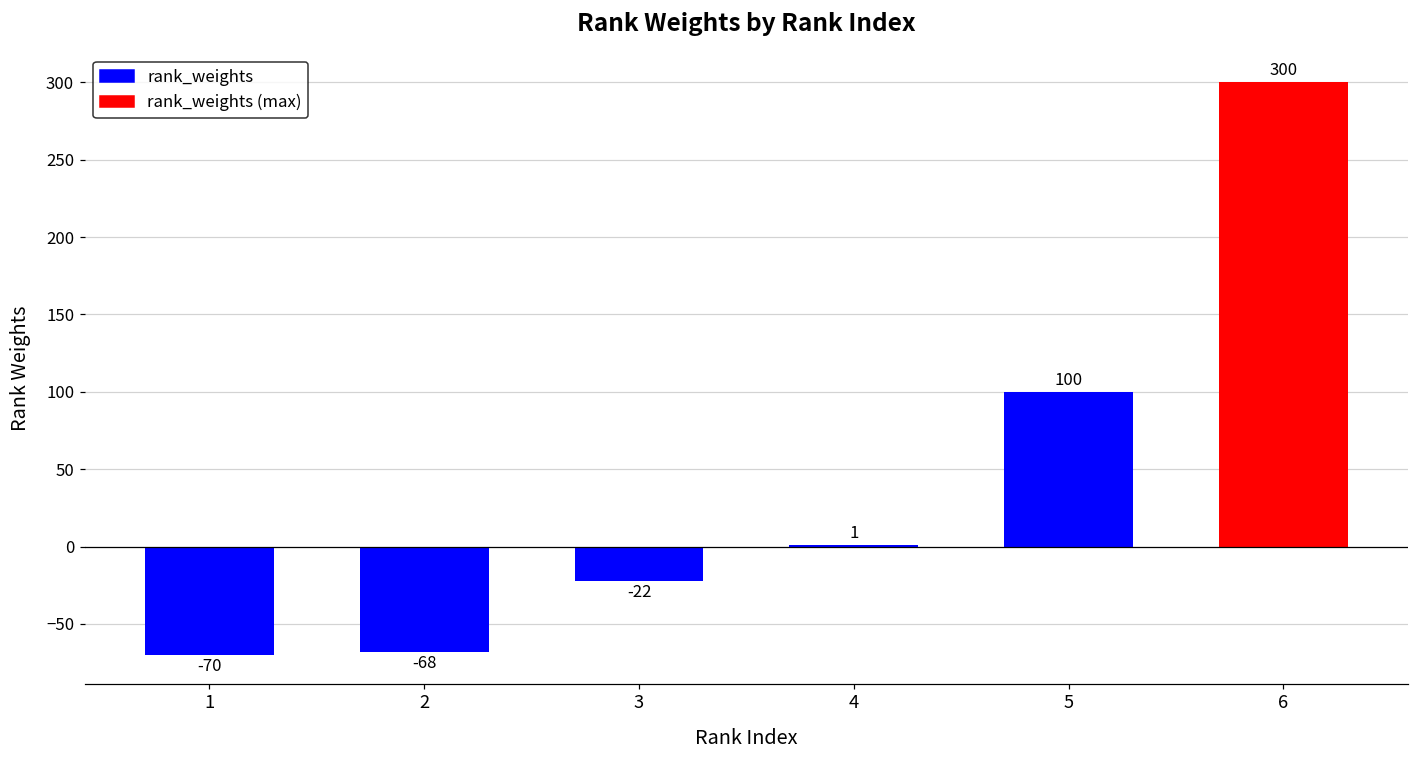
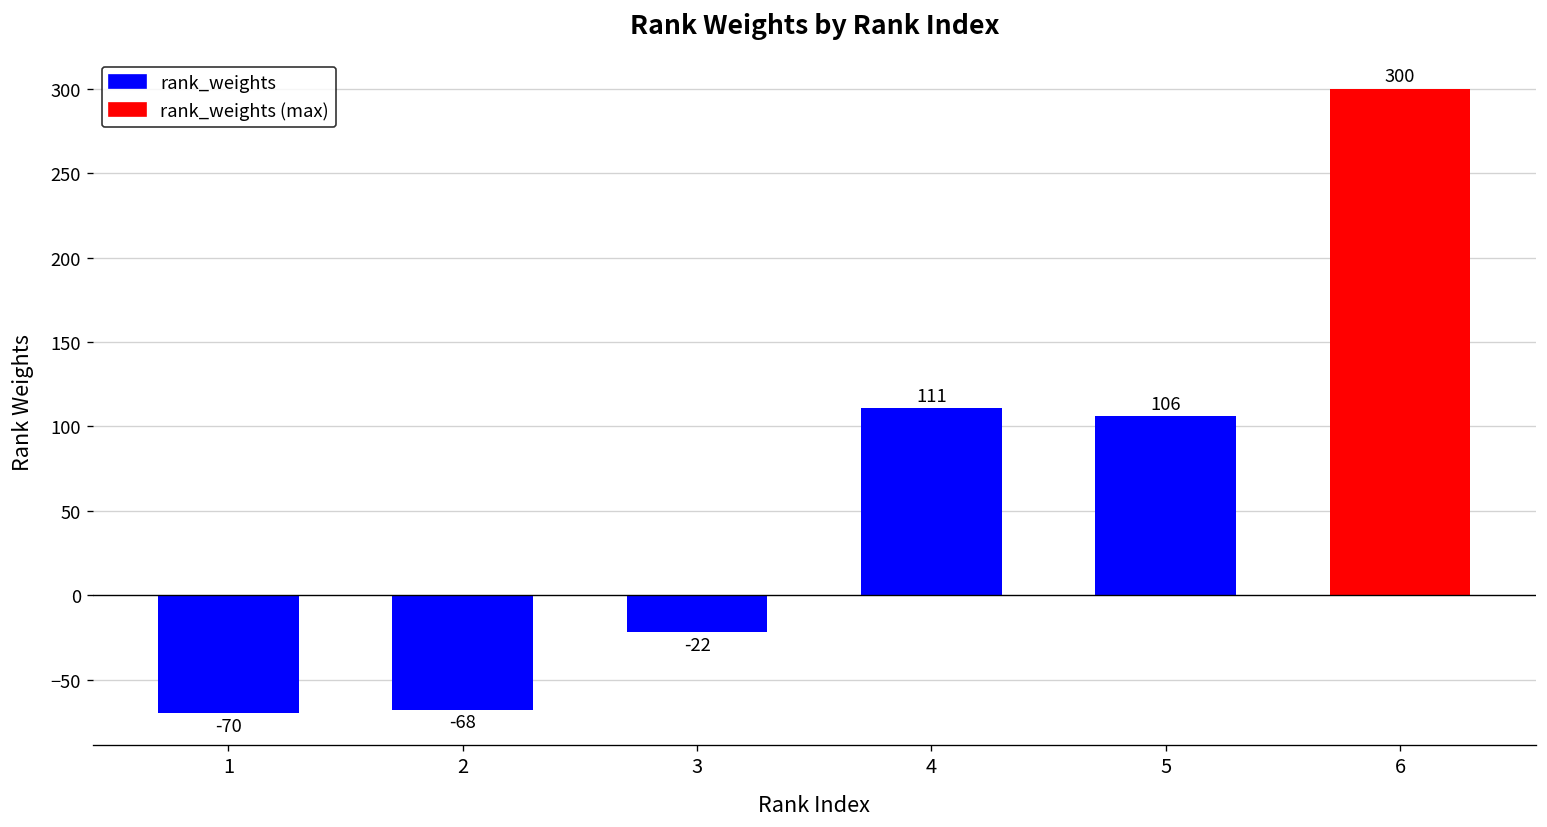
  {
    "1": -70,
    "2": -68,
    "3": -22,
-   "4": 1,
-   "5": 100,
+   "4": 111,
+   "5": 106,
    "6": 300
  }
